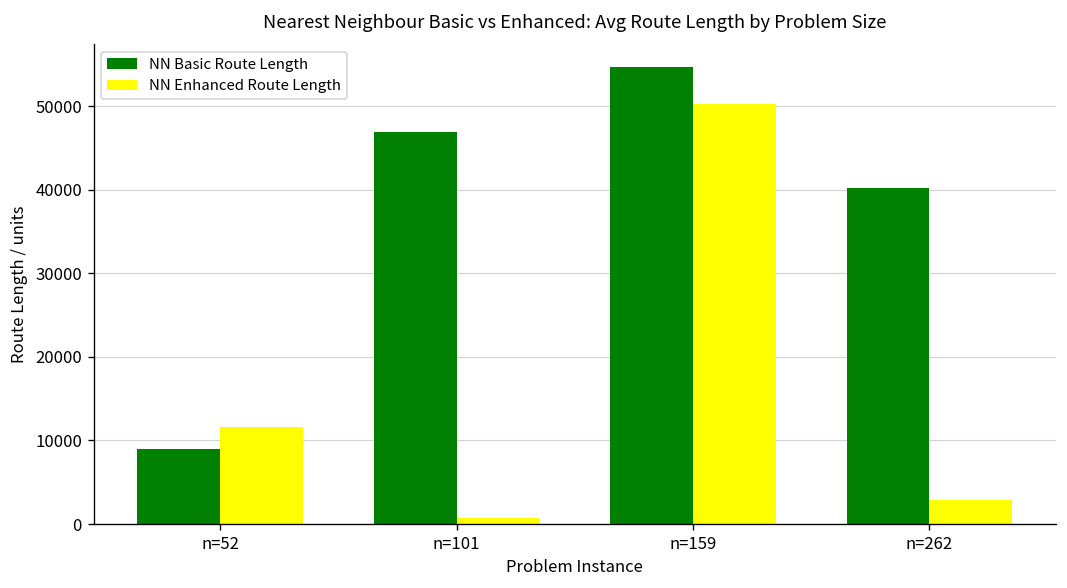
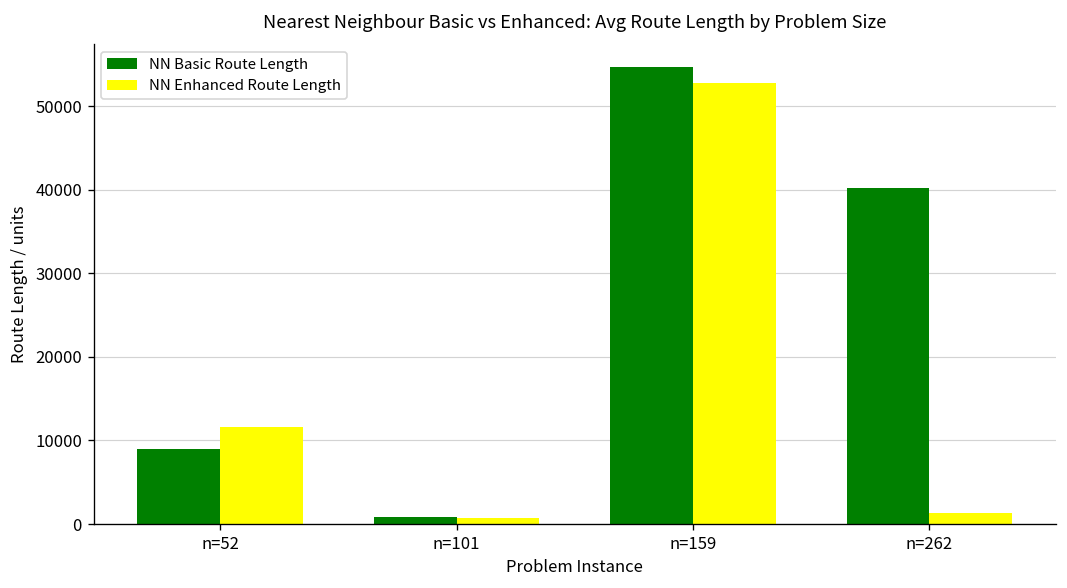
  {
    "NN Basic Route Length": {
      "n=52": 9000,
-     "n=101": 47000,
+     "n=101": 1000,
      "n=159": 55000,
      "n=262": 40000
    },
    "NN Enhanced Route Length": {
      "n=52": 12000,
      "n=101": 1000,
-     "n=159": 50000,
-     "n=262": 3000
+     "n=159": 53000,
+     "n=262": 1000
    }
  }
